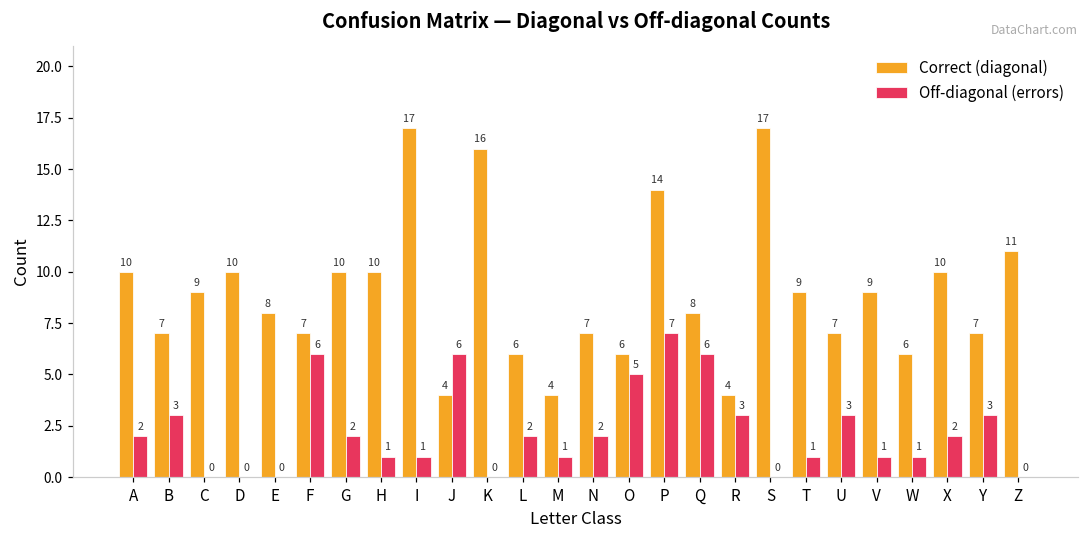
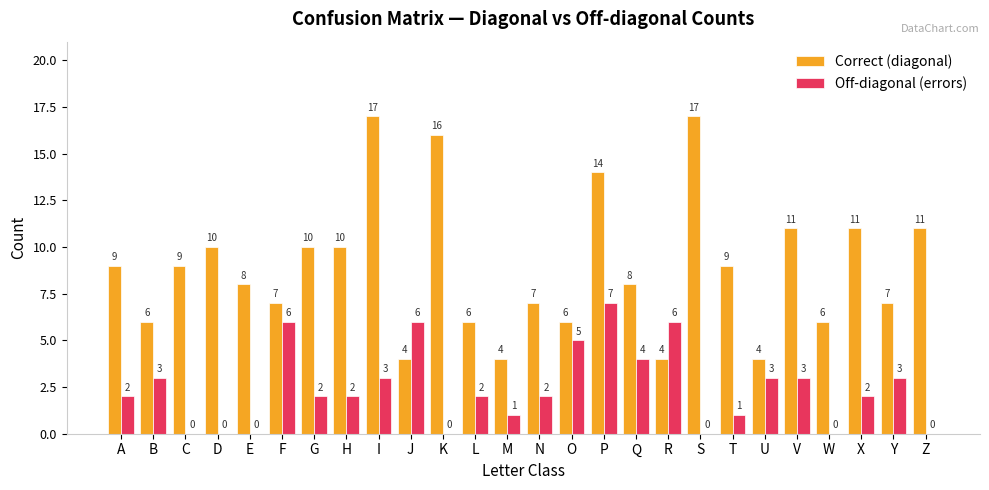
  {
    "Correct (diagonal)": {
-     "A": 10,
-     "B": 7,
+     "A": 9,
+     "B": 6,
      "C": 9,
      "D": 10,
      "E": 8,
      "F": 7,
      "G": 10,
      "H": 10,
      "I": 17,
      "J": 4,
      "K": 16,
      "L": 6,
      "M": 4,
      "N": 7,
      "O": 6,
      "P": 14,
      "Q": 8,
      "R": 4,
      "S": 17,
      "T": 9,
-     "U": 7,
-     "V": 9,
+     "U": 4,
+     "V": 11,
      "W": 6,
-     "X": 10,
+     "X": 11,
      "Y": 7,
      "Z": 11
    },
    "Off-diagonal (errors)": {
      "A": 2,
      "B": 3,
      "C": 0,
      "D": 0,
      "E": 0,
      "F": 6,
      "G": 2,
-     "H": 1,
-     "I": 1,
+     "H": 2,
+     "I": 3,
      "J": 6,
      "K": 0,
      "L": 2,
      "M": 1,
      "N": 2,
      "O": 5,
      "P": 7,
-     "Q": 6,
-     "R": 3,
+     "Q": 4,
+     "R": 6,
      "S": 0,
      "T": 1,
      "U": 3,
-     "V": 1,
-     "W": 1,
+     "V": 3,
+     "W": 0,
      "X": 2,
      "Y": 3,
      "Z": 0
    }
  }
